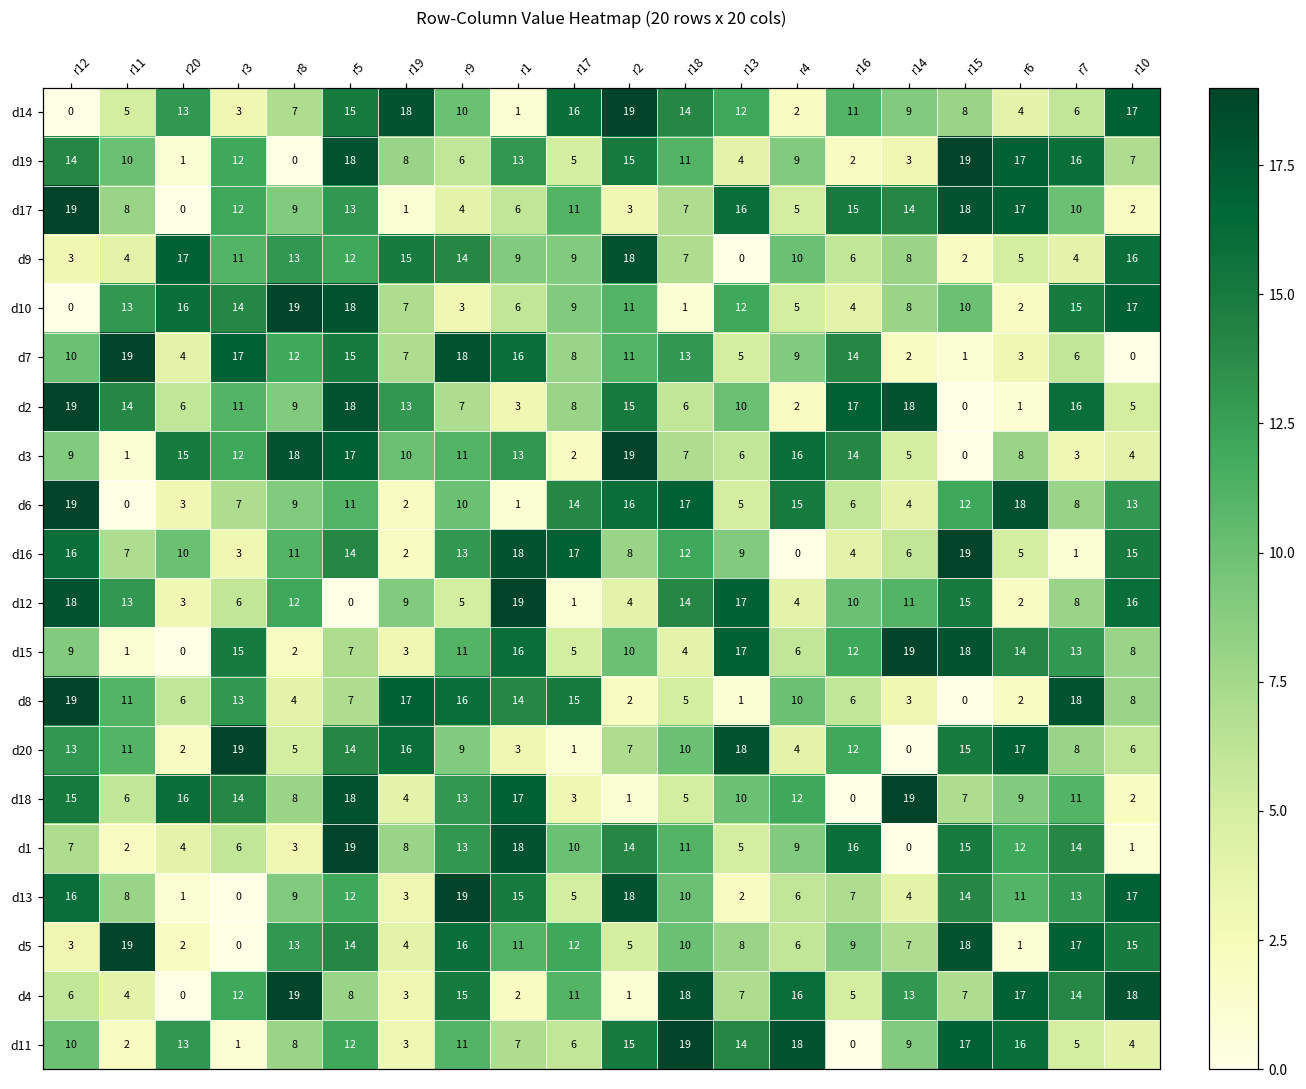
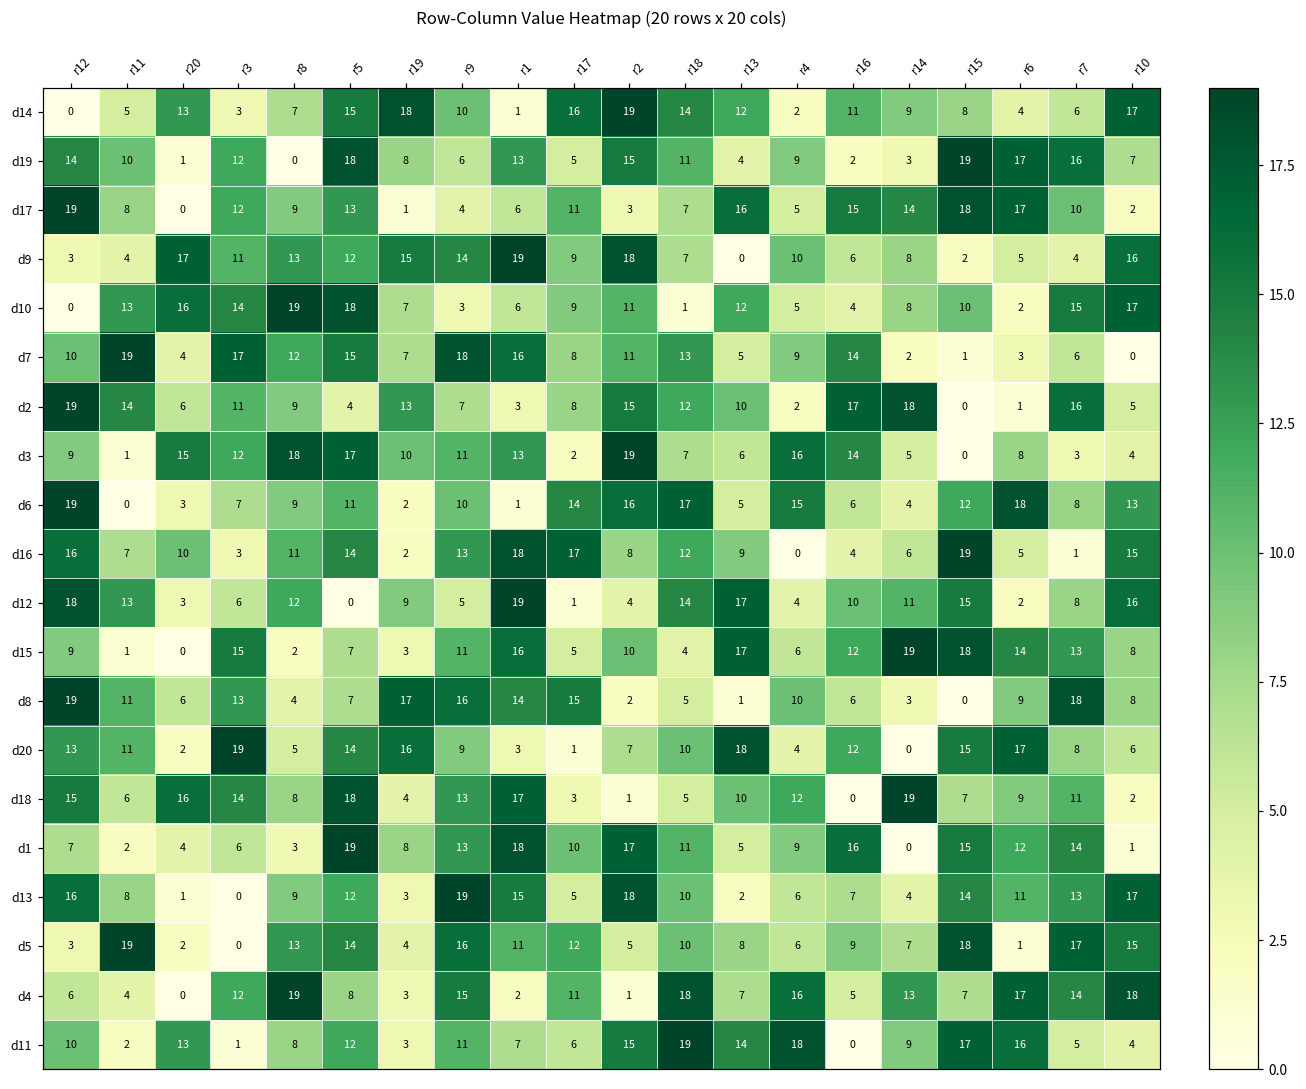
  {
    "d9": {
      "r12": 3,
      "r11": 4,
      "r20": 17,
      "r3": 11,
      "r8": 13,
      "r5": 12,
      "r19": 15,
      "r9": 14,
-     "r1": 9,
+     "r1": 19,
      "r17": 9,
      "r2": 18,
      "r18": 7,
      "r13": 0,
      "r4": 10,
      "r16": 6,
      "r14": 8,
      "r15": 2,
      "r6": 5,
      "r7": 4,
      "r10": 16
    },
    "d2": {
      "r12": 19,
      "r11": 14,
      "r20": 6,
      "r3": 11,
      "r8": 9,
-     "r5": 18,
+     "r5": 4,
      "r19": 13,
      "r9": 7,
      "r1": 3,
      "r17": 8,
      "r2": 15,
-     "r18": 6,
+     "r18": 12,
      "r13": 10,
      "r4": 2,
      "r16": 17,
      "r14": 18,
      "r15": 0,
      "r6": 1,
      "r7": 16,
      "r10": 5
    },
    "d8": {
      "r12": 19,
      "r11": 11,
      "r20": 6,
      "r3": 13,
      "r8": 4,
      "r5": 7,
      "r19": 17,
      "r9": 16,
      "r1": 14,
      "r17": 15,
      "r2": 2,
      "r18": 5,
      "r13": 1,
      "r4": 10,
      "r16": 6,
      "r14": 3,
      "r15": 0,
-     "r6": 2,
+     "r6": 9,
      "r7": 18,
      "r10": 8
    },
    "d1": {
      "r12": 7,
      "r11": 2,
      "r20": 4,
      "r3": 6,
      "r8": 3,
      "r5": 19,
      "r19": 8,
      "r9": 13,
      "r1": 18,
      "r17": 10,
-     "r2": 14,
+     "r2": 17,
      "r18": 11,
      "r13": 5,
      "r4": 9,
      "r16": 16,
      "r14": 0,
      "r15": 15,
      "r6": 12,
      "r7": 14,
      "r10": 1
    }
  }
